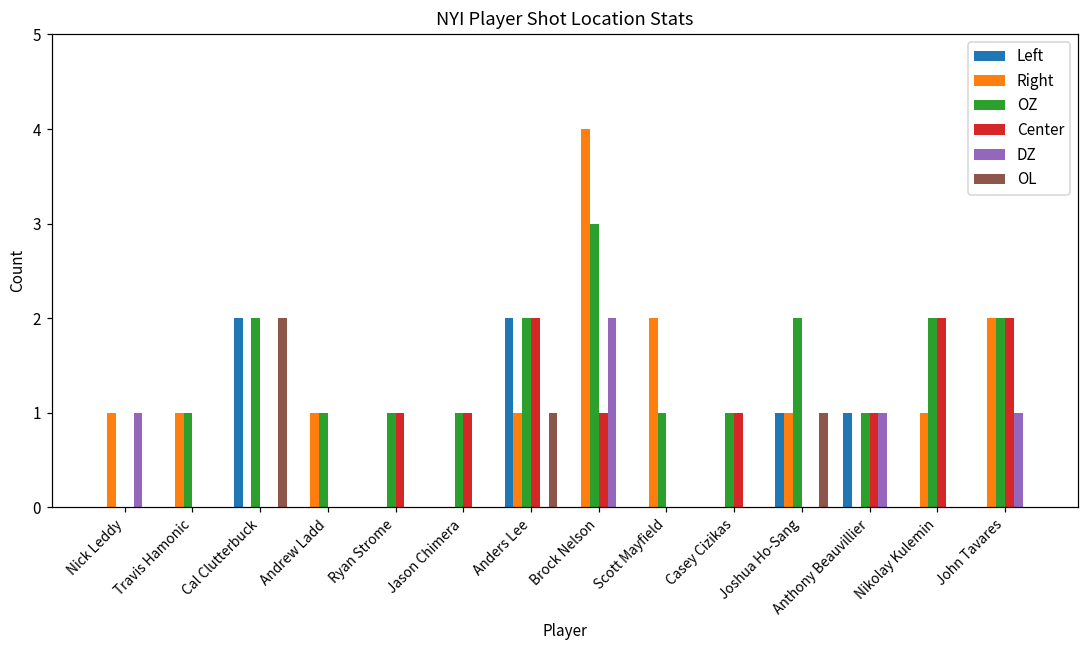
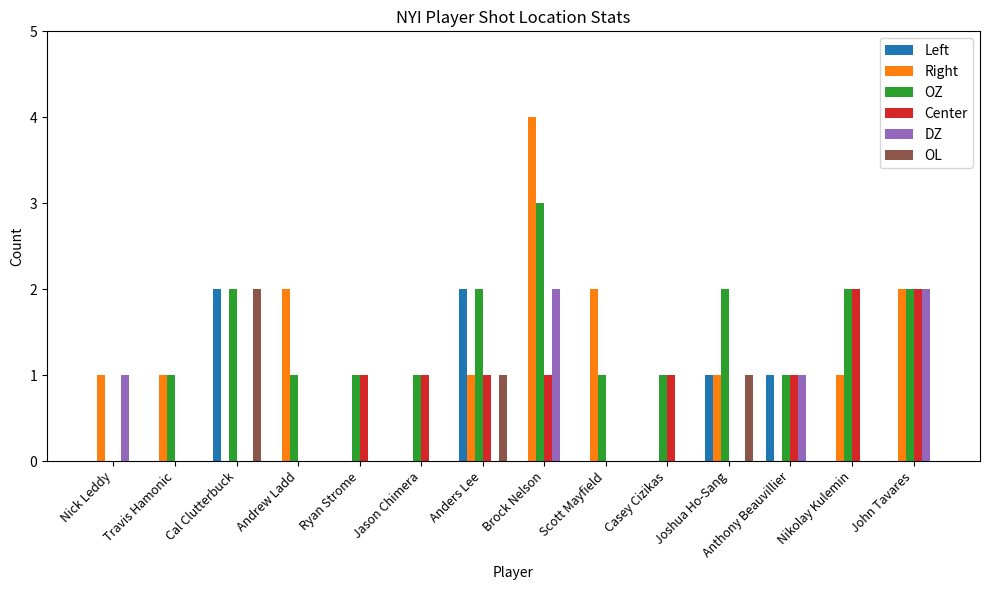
  {
    "Left": {
      "Nick Leddy": 0,
      "Travis Hamonic": 0,
      "Cal Clutterbuck": 2,
      "Andrew Ladd": 0,
      "Ryan Strome": 0,
      "Jason Chimera": 0,
      "Anders Lee": 2,
      "Brock Nelson": 0,
      "Scott Mayfield": 0,
      "Casey Cizikas": 0,
      "Joshua Ho-Sang": 1,
      "Anthony Beauvillier": 1,
      "Nikolay Kulemin": 0,
      "John Tavares": 0
    },
    "Right": {
      "Nick Leddy": 1,
      "Travis Hamonic": 1,
      "Cal Clutterbuck": 0,
-     "Andrew Ladd": 1,
+     "Andrew Ladd": 2,
      "Ryan Strome": 0,
      "Jason Chimera": 0,
      "Anders Lee": 1,
      "Brock Nelson": 4,
      "Scott Mayfield": 2,
      "Casey Cizikas": 0,
      "Joshua Ho-Sang": 1,
      "Anthony Beauvillier": 0,
      "Nikolay Kulemin": 1,
      "John Tavares": 2
    },
    "OZ": {
      "Nick Leddy": 0,
      "Travis Hamonic": 1,
      "Cal Clutterbuck": 2,
      "Andrew Ladd": 1,
      "Ryan Strome": 1,
      "Jason Chimera": 1,
      "Anders Lee": 2,
      "Brock Nelson": 3,
      "Scott Mayfield": 1,
      "Casey Cizikas": 1,
      "Joshua Ho-Sang": 2,
      "Anthony Beauvillier": 1,
      "Nikolay Kulemin": 2,
      "John Tavares": 2
    },
    "Center": {
      "Nick Leddy": 0,
      "Travis Hamonic": 0,
      "Cal Clutterbuck": 0,
      "Andrew Ladd": 0,
      "Ryan Strome": 1,
      "Jason Chimera": 1,
-     "Anders Lee": 2,
+     "Anders Lee": 1,
      "Brock Nelson": 1,
      "Scott Mayfield": 0,
      "Casey Cizikas": 1,
      "Joshua Ho-Sang": 0,
      "Anthony Beauvillier": 1,
      "Nikolay Kulemin": 2,
      "John Tavares": 2
    },
    "DZ": {
      "Nick Leddy": 1,
      "Travis Hamonic": 0,
      "Cal Clutterbuck": 0,
      "Andrew Ladd": 0,
      "Ryan Strome": 0,
      "Jason Chimera": 0,
      "Anders Lee": 0,
      "Brock Nelson": 2,
      "Scott Mayfield": 0,
      "Casey Cizikas": 0,
      "Joshua Ho-Sang": 0,
      "Anthony Beauvillier": 1,
      "Nikolay Kulemin": 0,
-     "John Tavares": 1
+     "John Tavares": 2
    },
    "OL": {
      "Nick Leddy": 0,
      "Travis Hamonic": 0,
      "Cal Clutterbuck": 2,
      "Andrew Ladd": 0,
      "Ryan Strome": 0,
      "Jason Chimera": 0,
      "Anders Lee": 1,
      "Brock Nelson": 0,
      "Scott Mayfield": 0,
      "Casey Cizikas": 0,
      "Joshua Ho-Sang": 1,
      "Anthony Beauvillier": 0,
      "Nikolay Kulemin": 0,
      "John Tavares": 0
    }
  }
